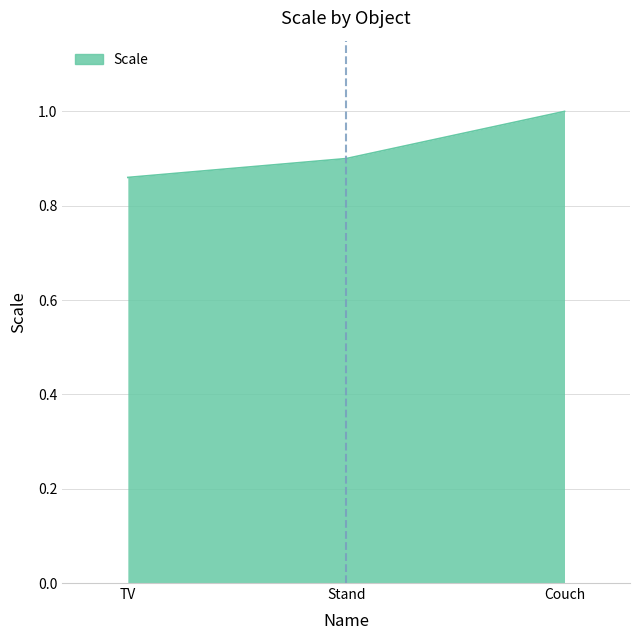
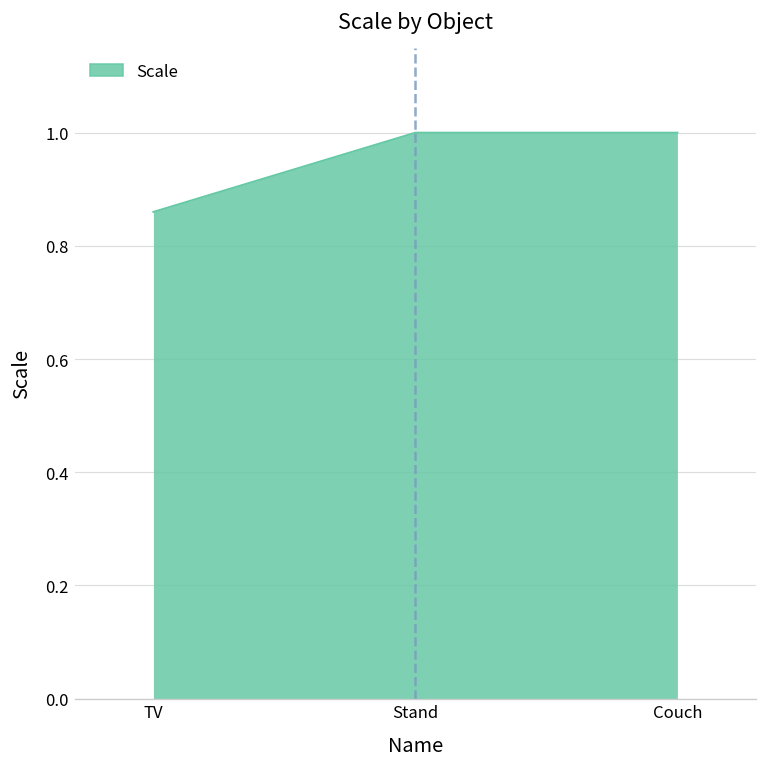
  {
    "TV": 0.86,
-   "Stand": 0.9,
+   "Stand": 1.0,
    "Couch": 1.0
  }
